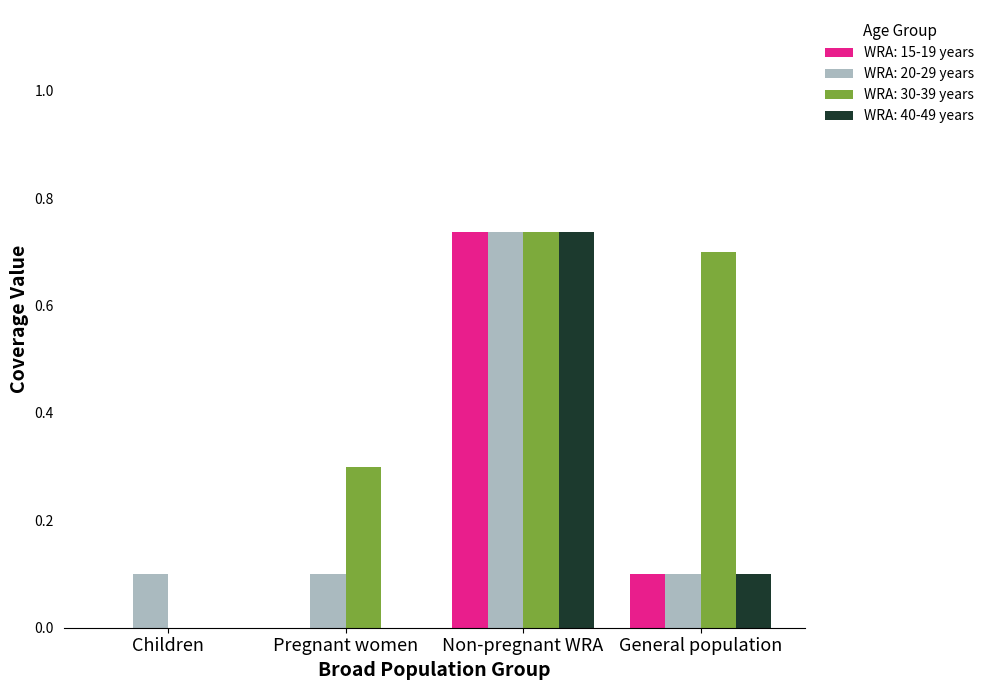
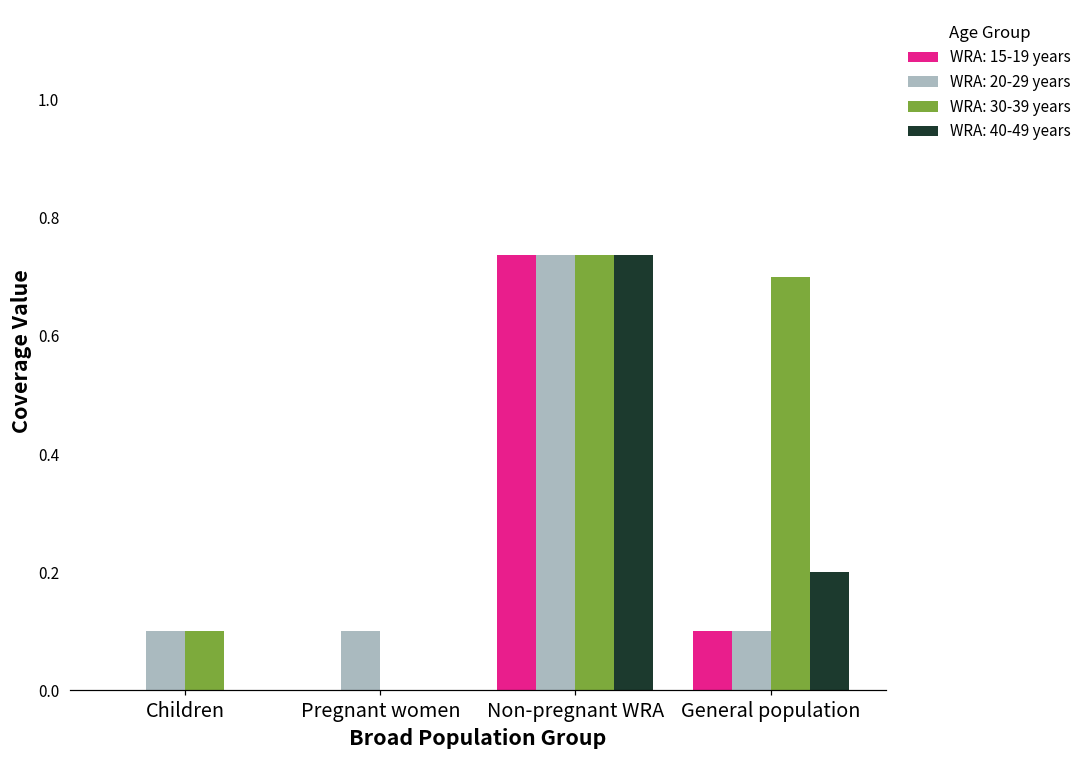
  {
    "WRA: 15-19 years": {
      "Children": 0.0,
      "Pregnant women": 0.0,
      "Non-pregnant WRA": 0.74,
      "General population": 0.1
    },
    "WRA: 20-29 years": {
      "Children": 0.1,
      "Pregnant women": 0.1,
      "Non-pregnant WRA": 0.74,
      "General population": 0.1
    },
    "WRA: 30-39 years": {
-     "Children": 0.0,
-     "Pregnant women": 0.3,
+     "Children": 0.1,
+     "Pregnant women": 0.0,
      "Non-pregnant WRA": 0.74,
      "General population": 0.7
    },
    "WRA: 40-49 years": {
      "Children": 0.0,
      "Pregnant women": 0.0,
      "Non-pregnant WRA": 0.74,
-     "General population": 0.1
+     "General population": 0.2
    }
  }
